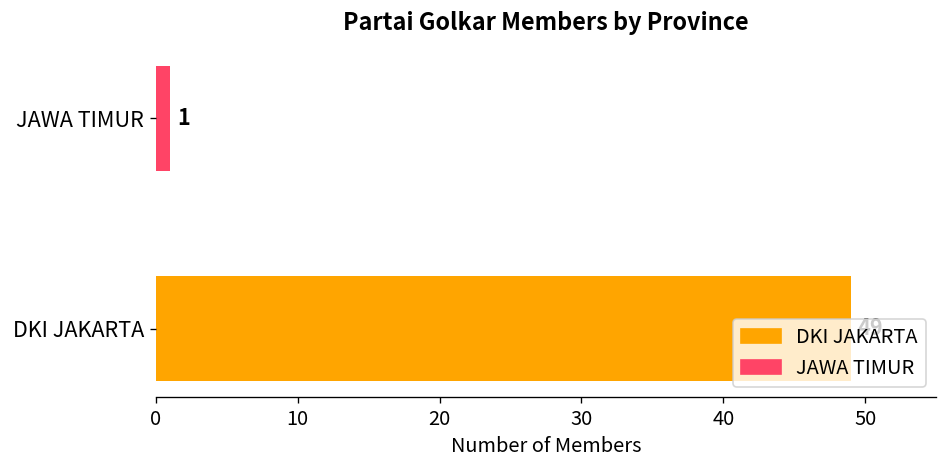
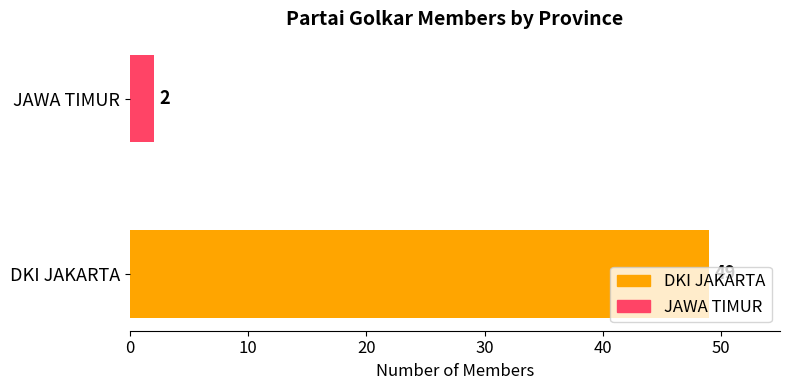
  {
-   "JAWA TIMUR": 1
+   "JAWA TIMUR": 2
  }
